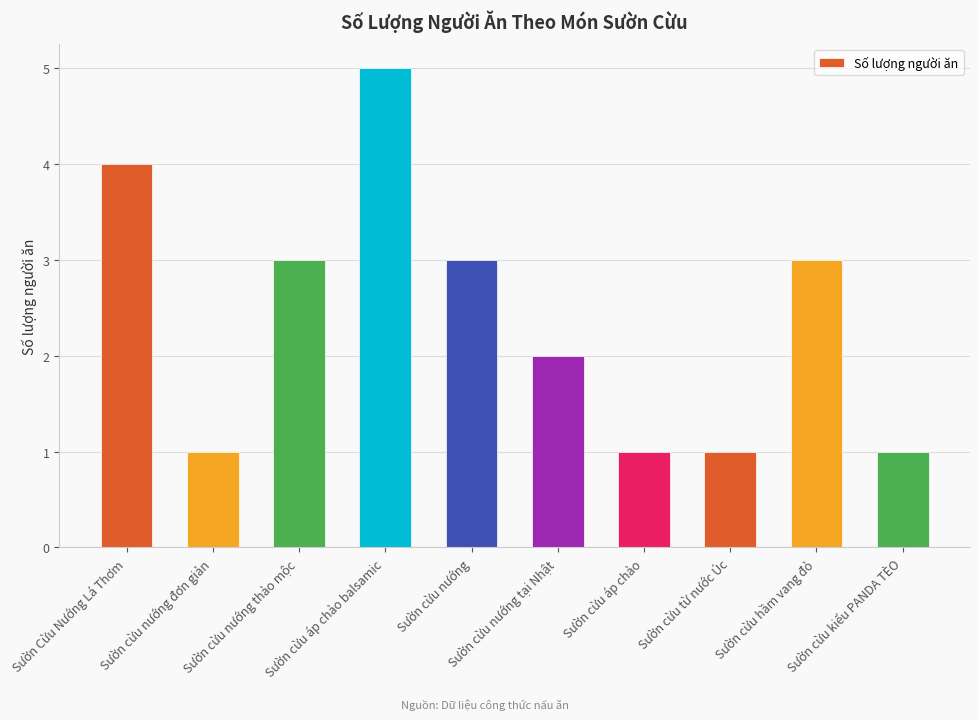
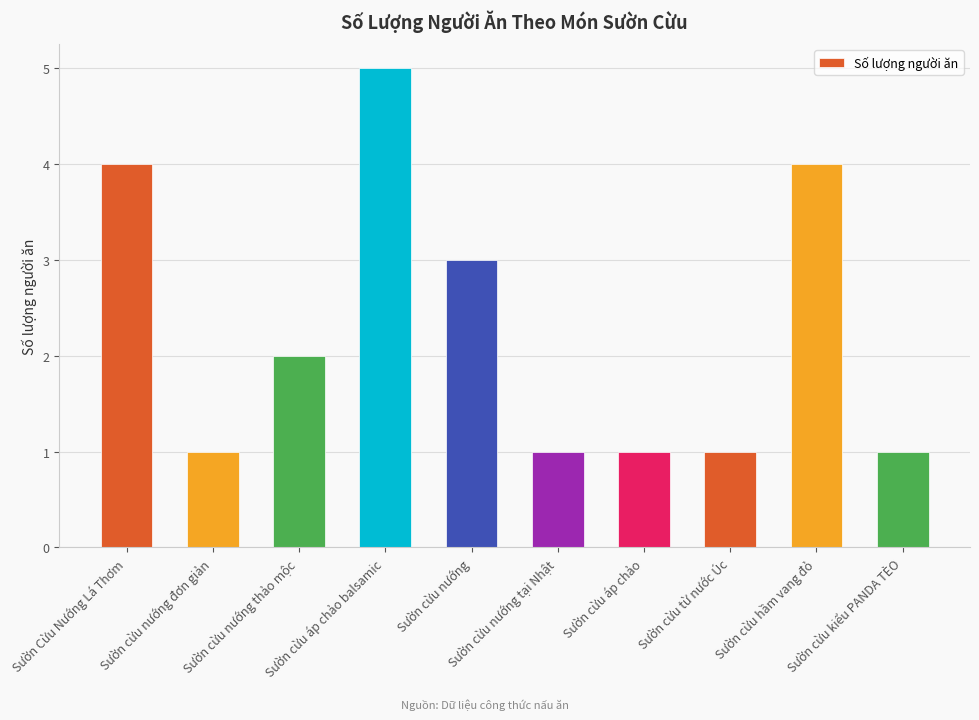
  {
    "Sườn Cừu Nướng Lá Thơm": 4,
    "Sườn cừu nướng đơn giản": 1,
-   "Sườn cừu nướng thảo mộc": 3,
+   "Sườn cừu nướng thảo mộc": 2,
    "Sườn cừu áp chảo balsamic": 5,
    "Sườn cừu nướng": 3,
-   "Sườn cừu nướng tại Nhật": 2,
+   "Sườn cừu nướng tại Nhật": 1,
    "Sườn cừu áp chảo": 1,
    "Sườn cừu từ nước Úc": 1,
-   "Sườn cừu hầm vang đỏ": 3,
+   "Sườn cừu hầm vang đỏ": 4,
    "Sườn cừu kiểu PANDA TÈO": 1
  }
